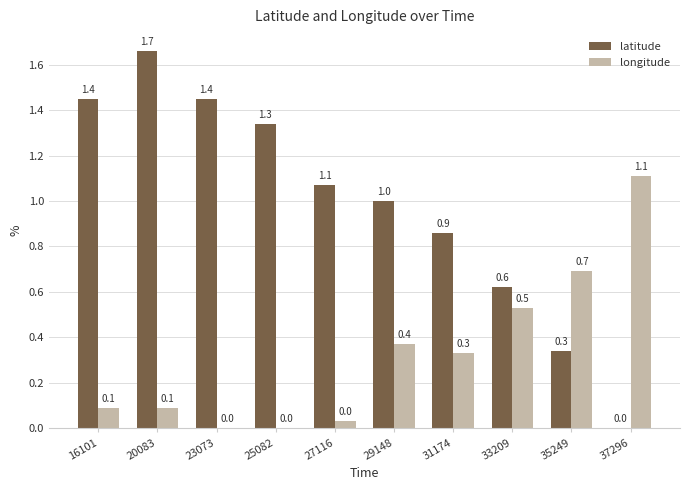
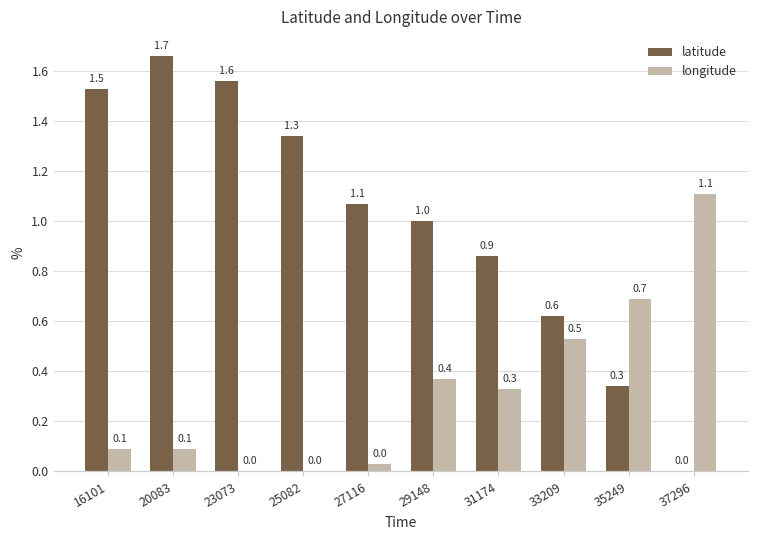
  {
    "latitude": {
-     "16101": 1.4,
+     "16101": 1.5,
      "20083": 1.7,
-     "23073": 1.4,
+     "23073": 1.6,
      "25082": 1.3,
      "27116": 1.1,
      "29148": 1.0,
      "31174": 0.9,
      "33209": 0.6,
      "35249": 0.3,
      "37296": 0.0
    },
    "longitude": {
      "16101": 0.1,
      "20083": 0.1,
      "23073": 0.0,
      "25082": 0.0,
      "27116": 0.0,
      "29148": 0.4,
      "31174": 0.3,
      "33209": 0.5,
      "35249": 0.7,
      "37296": 1.1
    }
  }
